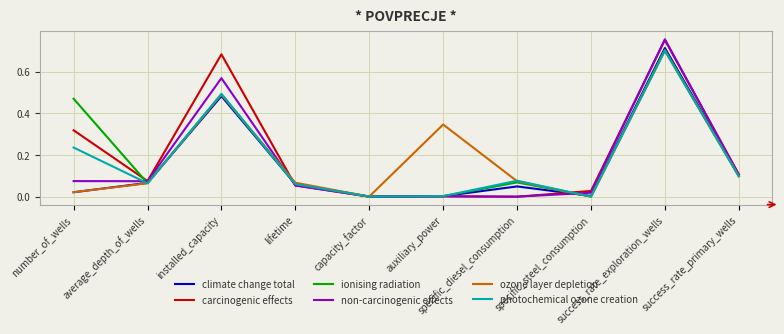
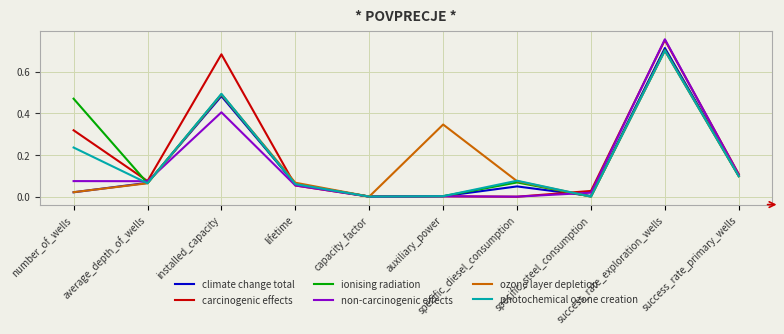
  {
    "climate change total": {
      "specific_diesel_consumption": 0.05
    },
    "carcinogenic effects": {
      "number_of_wells": 0.32,
      "installed_capacity": 0.68
    },
    "ionising radiation": {
      "number_of_wells": 0.47
    },
    "non-carcinogenic effects": {
      "number_of_wells": 0.07,
-     "installed_capacity": 0.57
+     "installed_capacity": 0.40
    },
    "ozone layer depletion": {
      "auxiliary_power": 0.35
    },
    "photochemical ozone creation": {
      "number_of_wells": 0.24
    }
  }
